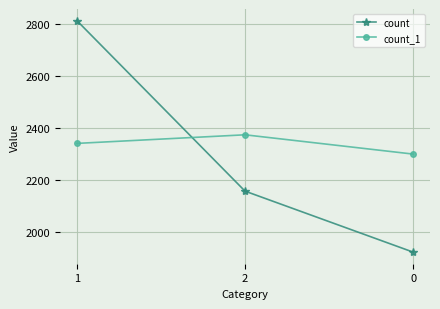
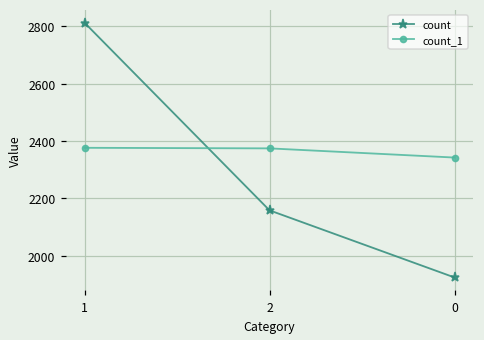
  {
    "count": {
      "1": 2810,
      "2": 2160,
      "0": 1920
    },
    "count_1": {
-     "1": 2340,
+     "1": 2380,
      "2": 2370,
-     "0": 2300
+     "0": 2340
    }
  }
